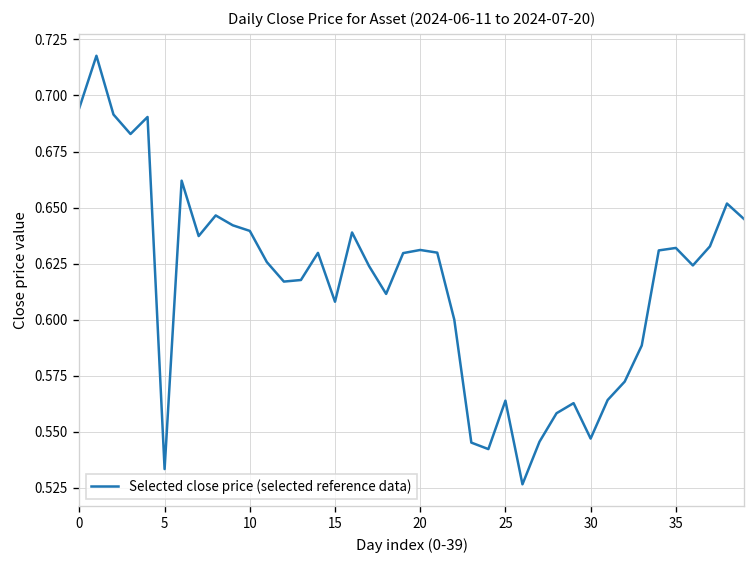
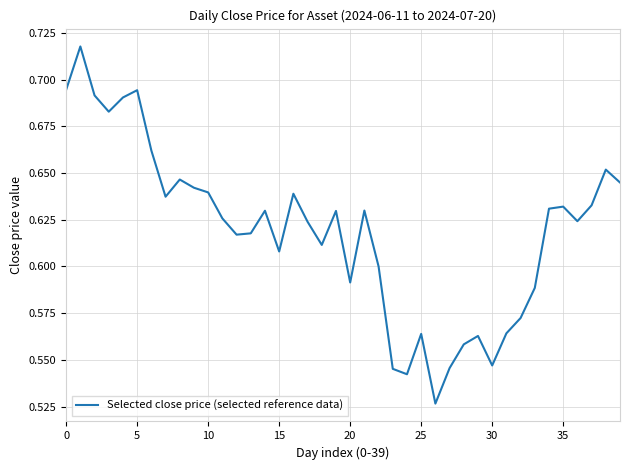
  {
    "0": 0.695,
-   "5": 0.533,
+   "5": 0.694,
    "10": 0.640,
    "15": 0.608,
-   "20": 0.631,
+   "20": 0.591,
    "25": 0.564,
    "30": 0.547,
    "35": 0.632
  }
